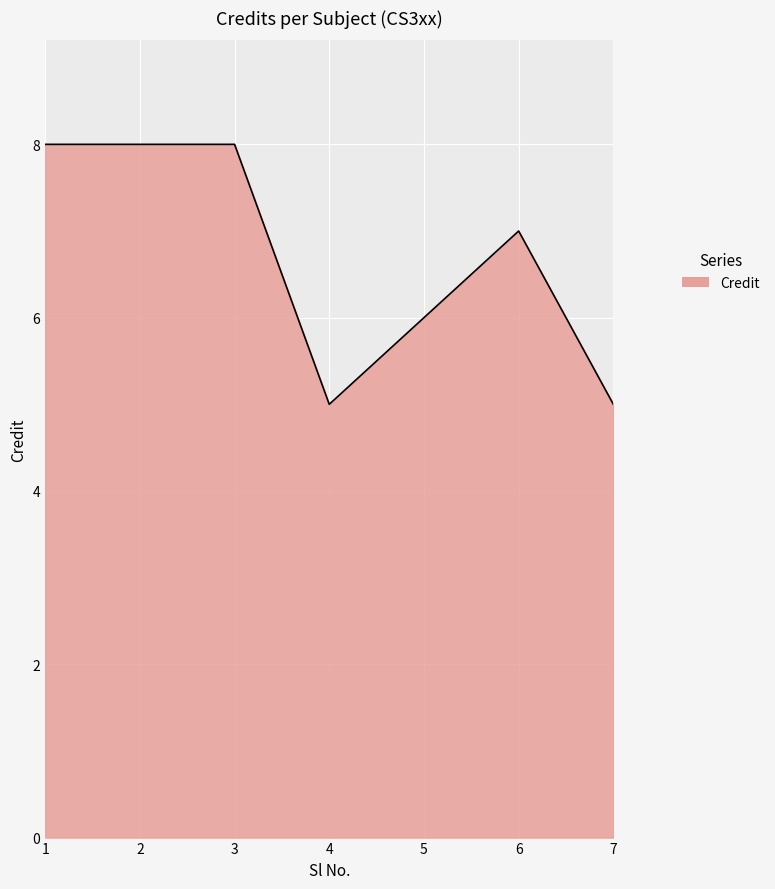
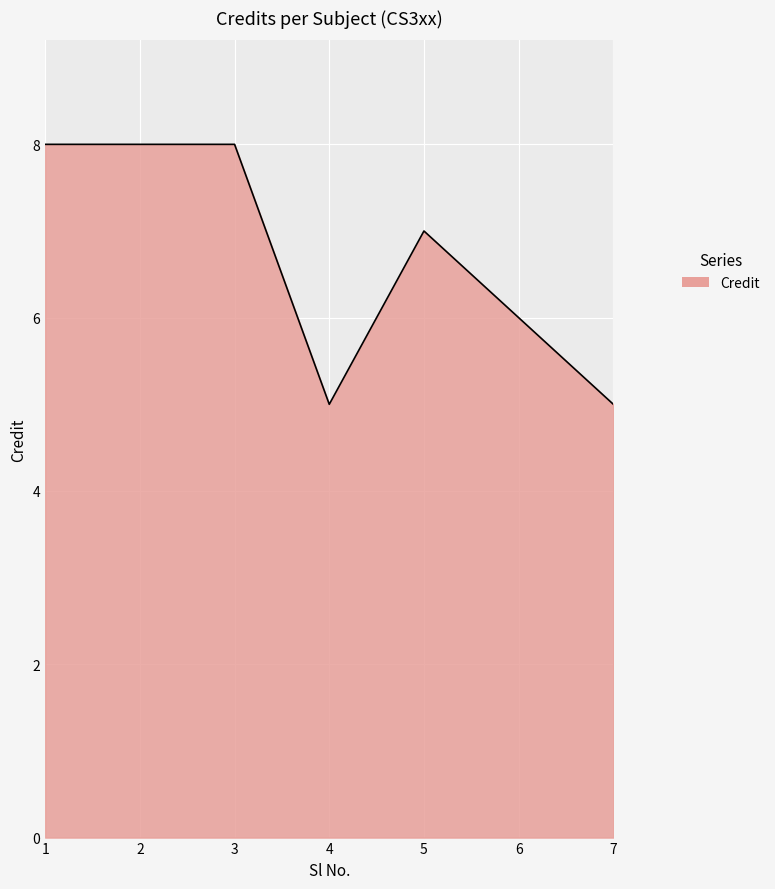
  {
    "1": 8,
    "2": 8,
    "3": 8,
    "4": 5,
-   "5": 6,
-   "6": 7,
+   "5": 7,
+   "6": 6,
    "7": 5
  }
